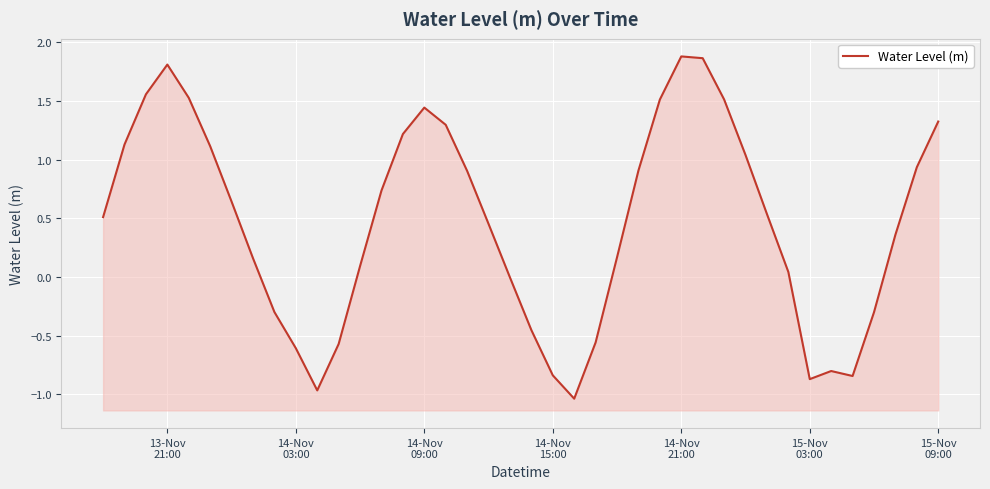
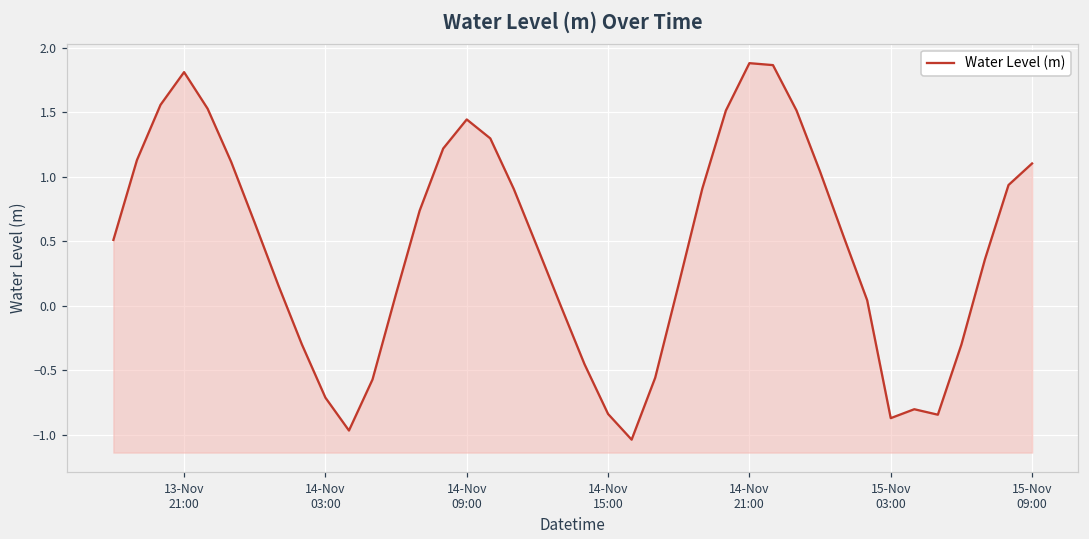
  {
    "13-Nov 21:00": 1.81,
-   "14-Nov 03:00": -0.61,
+   "14-Nov 03:00": -0.71,
    "14-Nov 09:00": 1.44,
    "14-Nov 15:00": -0.84,
    "14-Nov 21:00": 1.88,
    "15-Nov 03:00": -0.87,
-   "15-Nov 09:00": 1.32
+   "15-Nov 09:00": 1.10
  }
